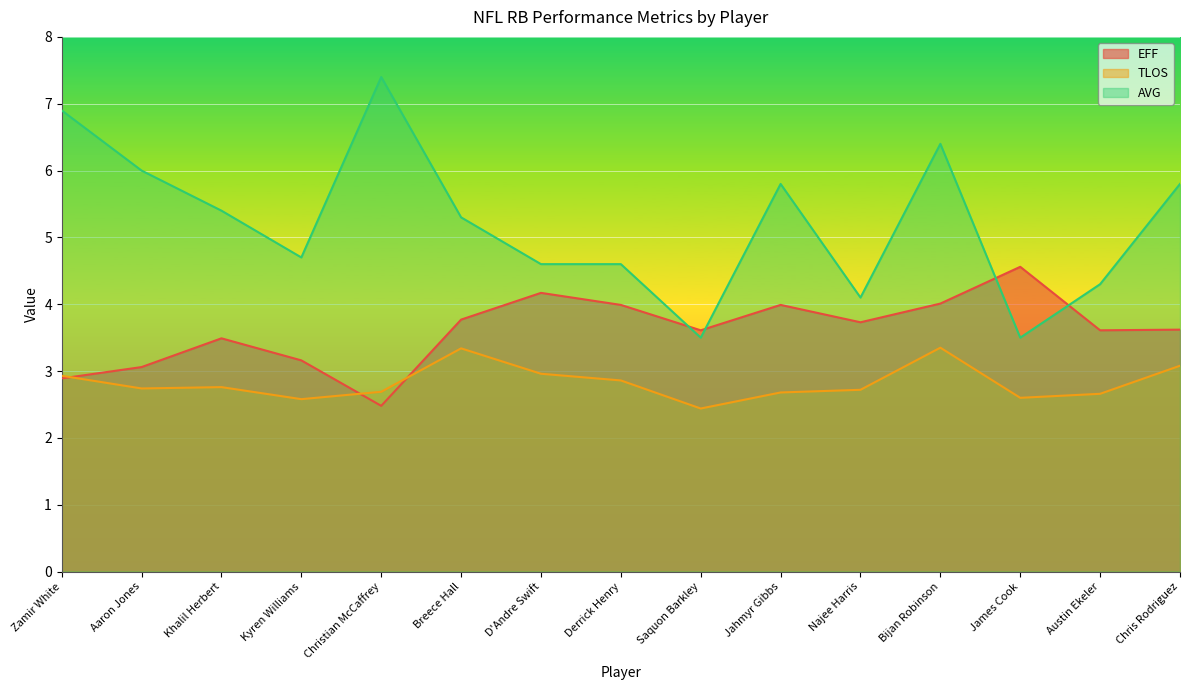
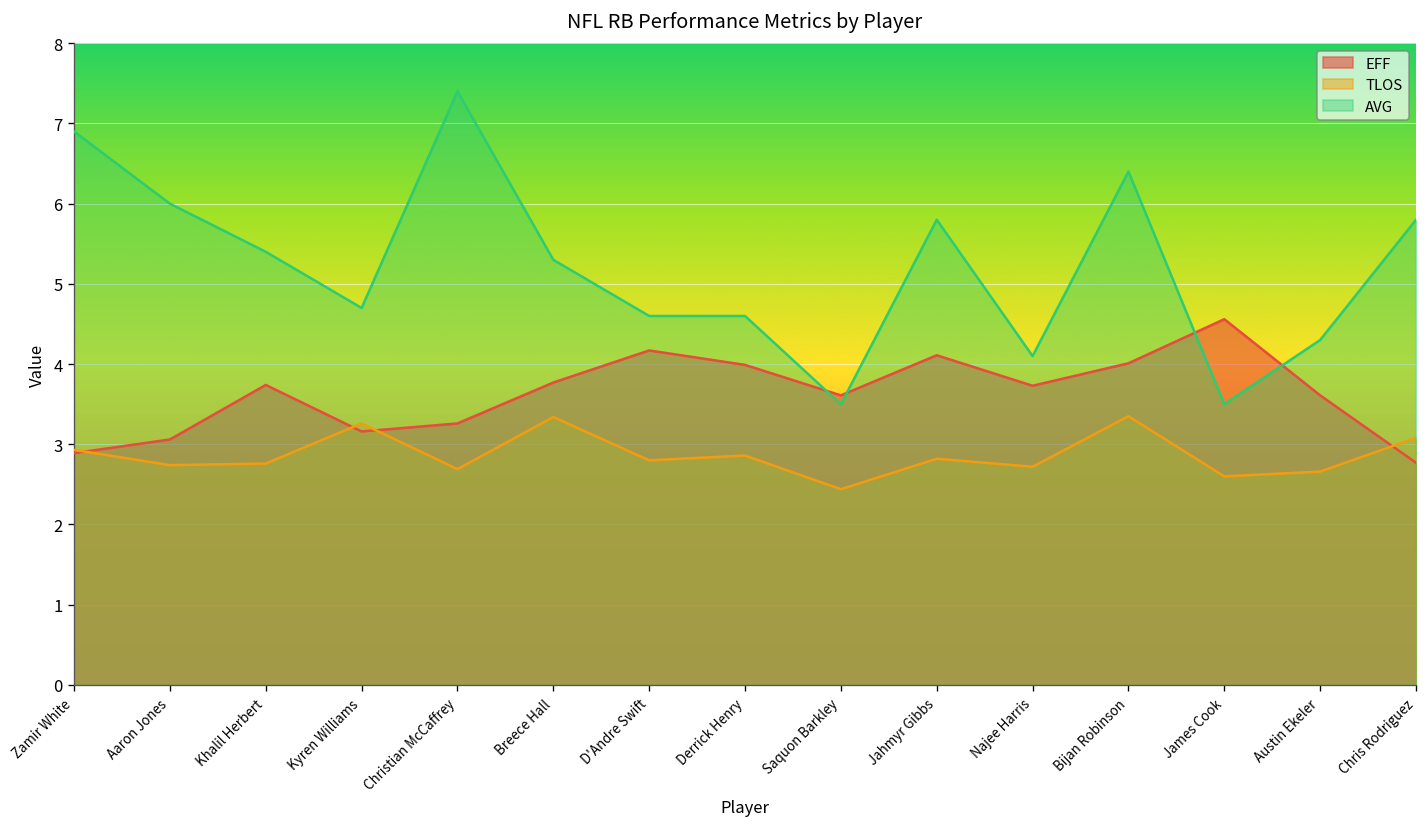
  {
    "EFF": {
      "Zamir White": 2.9,
      "Aaron Jones": 3.1,
-     "Khalil Herbert": 3.5,
+     "Khalil Herbert": 3.7,
      "Kyren Williams": 3.2,
-     "Christian McCaffrey": 2.5,
+     "Christian McCaffrey": 3.3,
      "Breece Hall": 3.8,
      "D'Andre Swift": 4.2,
      "Derrick Henry": 4.0,
      "Saquon Barkley": 3.6,
-     "Jahmyr Gibbs": 4.0,
+     "Jahmyr Gibbs": 4.1,
      "Najee Harris": 3.7,
      "Bijan Robinson": 4.0,
      "James Cook": 4.6,
      "Austin Ekeler": 3.6,
-     "Chris Rodriguez": 3.6
+     "Chris Rodriguez": 2.8
    },
    "TLOS": {
      "Zamir White": 2.9,
      "Aaron Jones": 2.7,
      "Khalil Herbert": 2.8,
-     "Kyren Williams": 2.6,
+     "Kyren Williams": 3.3,
      "Christian McCaffrey": 2.7,
      "Breece Hall": 3.3,
-     "D'Andre Swift": 3.0,
+     "D'Andre Swift": 2.8,
      "Derrick Henry": 2.9,
      "Saquon Barkley": 2.4,
-     "Jahmyr Gibbs": 2.7,
+     "Jahmyr Gibbs": 2.8,
      "Najee Harris": 2.7,
      "Bijan Robinson": 3.4,
      "James Cook": 2.6,
      "Austin Ekeler": 2.7,
      "Chris Rodriguez": 3.1
    },
    "AVG": {
      "Zamir White": 6.9,
      "Aaron Jones": 6.0,
      "Khalil Herbert": 5.4,
      "Kyren Williams": 4.7,
      "Christian McCaffrey": 7.4,
      "Breece Hall": 5.3,
      "D'Andre Swift": 4.6,
      "Derrick Henry": 4.6,
      "Saquon Barkley": 3.5,
      "Jahmyr Gibbs": 5.8,
      "Najee Harris": 4.1,
      "Bijan Robinson": 6.4,
      "James Cook": 3.5,
      "Austin Ekeler": 4.3,
      "Chris Rodriguez": 5.8
    }
  }
